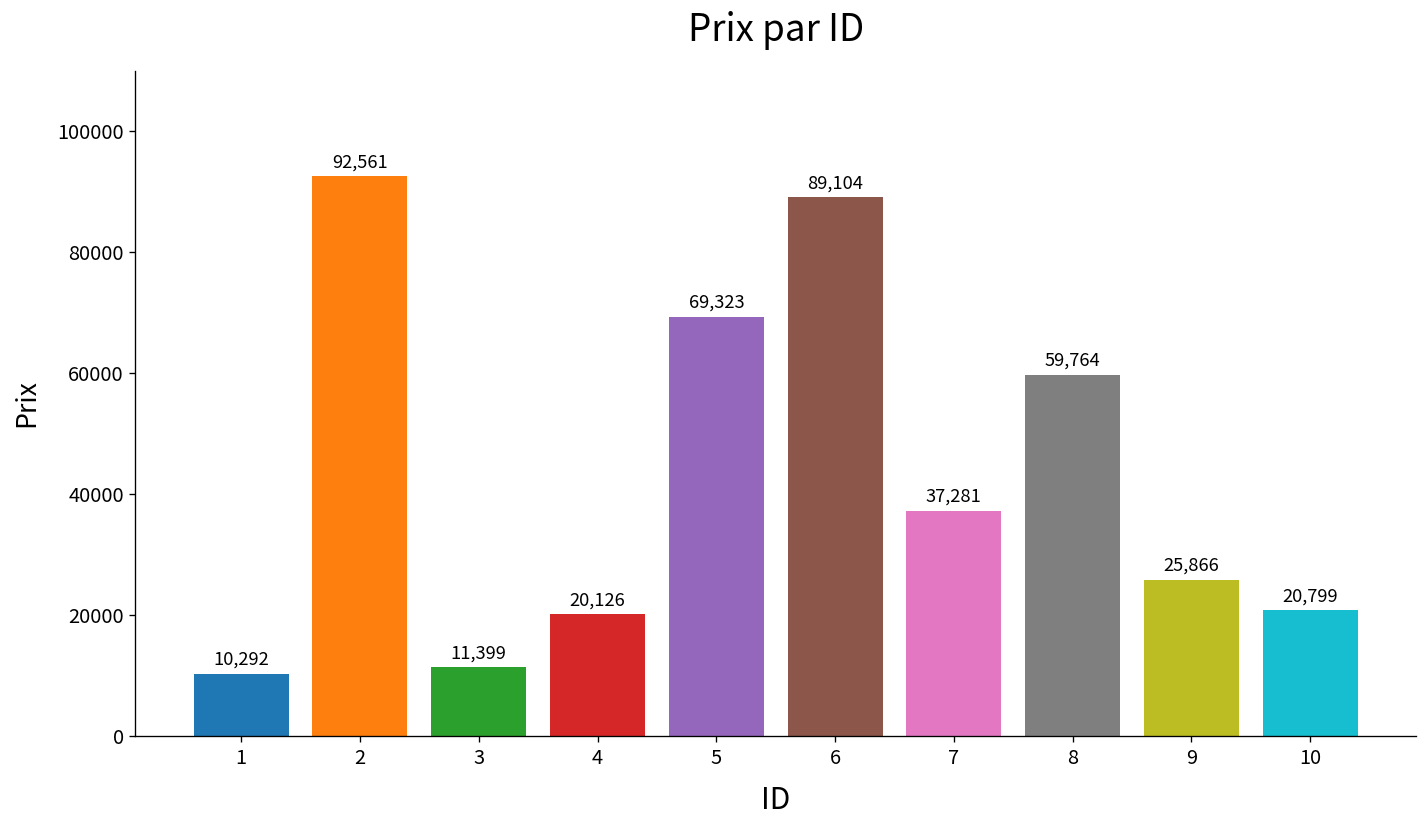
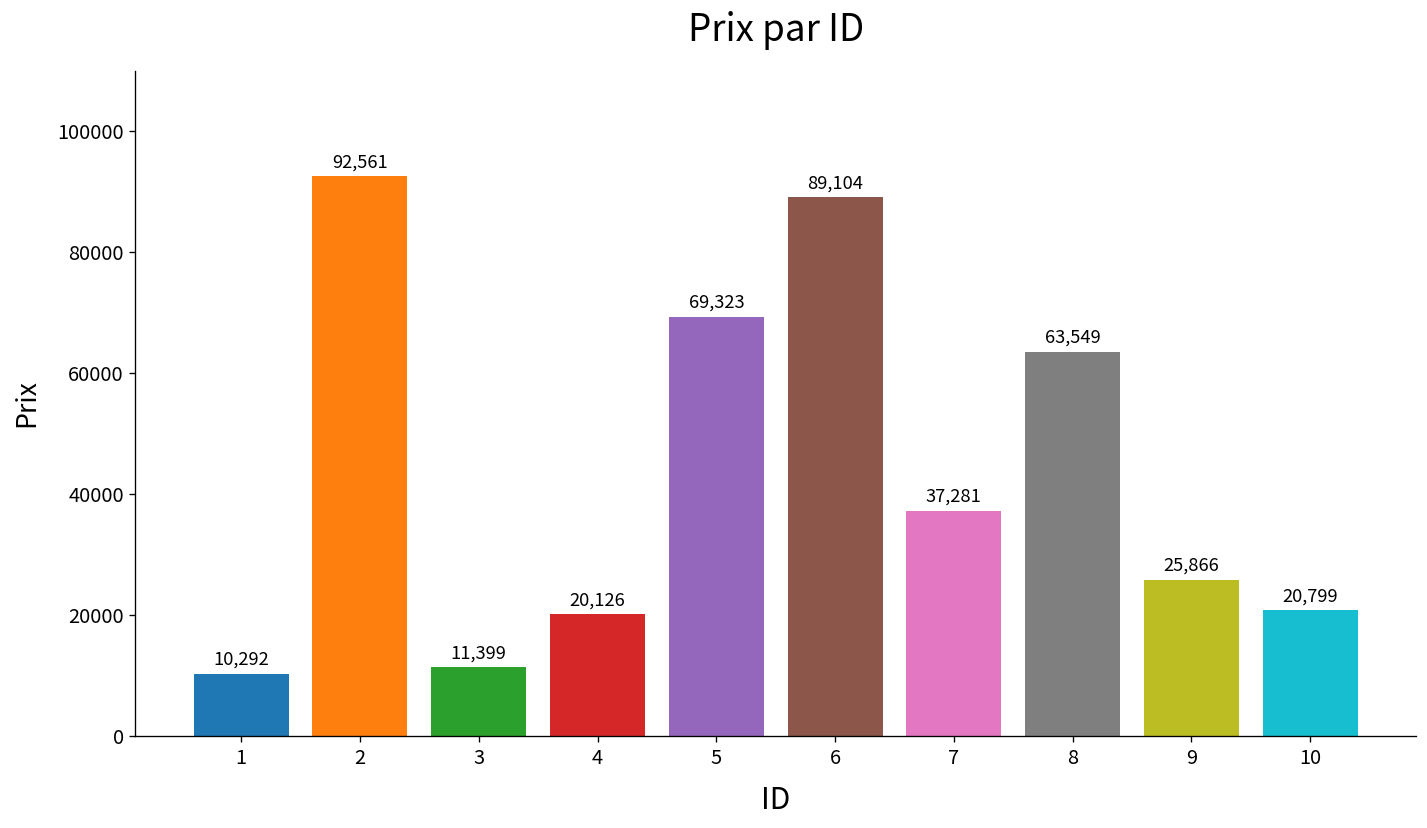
  {
    "1": "10,292",
    "2": "92,561",
    "3": "11,399",
    "4": "20,126",
    "5": "69,323",
    "6": "89,104",
    "7": "37,281",
-   "8": "59,764",
+   "8": "63,549",
    "9": "25,866",
    "10": "20,799"
  }
